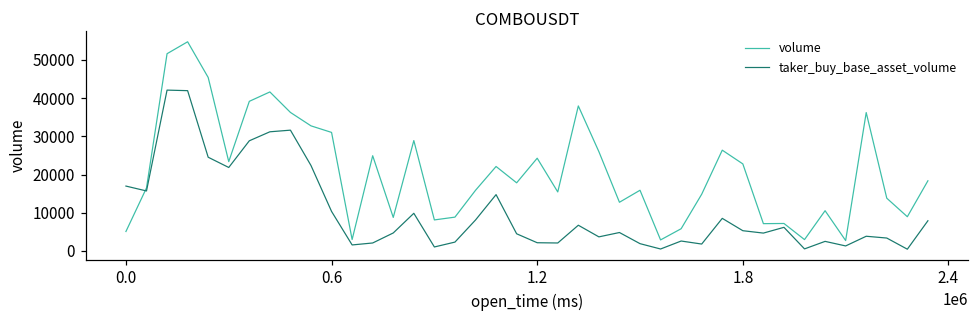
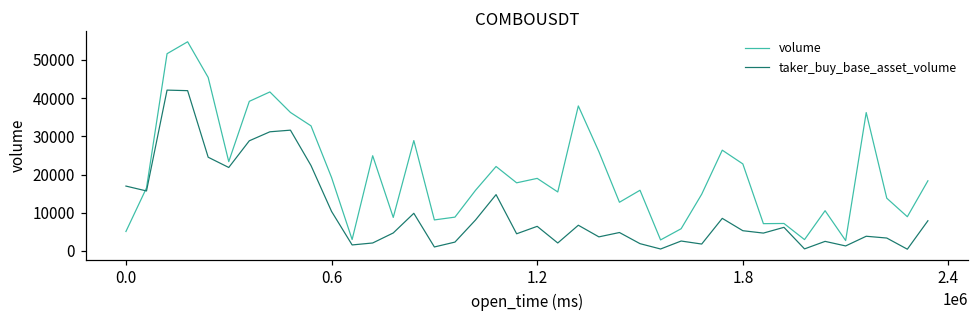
  {
    "volume": {
      "0.0": 5000,
-     "0.6": 31000,
-     "1.2": 24000,
+     "0.6": 19000,
+     "1.2": 19000,
      "1.8": 23000
    },
    "taker_buy_base_asset_volume": {
      "0.0": 17000,
      "0.6": 10000,
-     "1.2": 2000,
+     "1.2": 6000,
      "1.8": 5000
    }
  }
